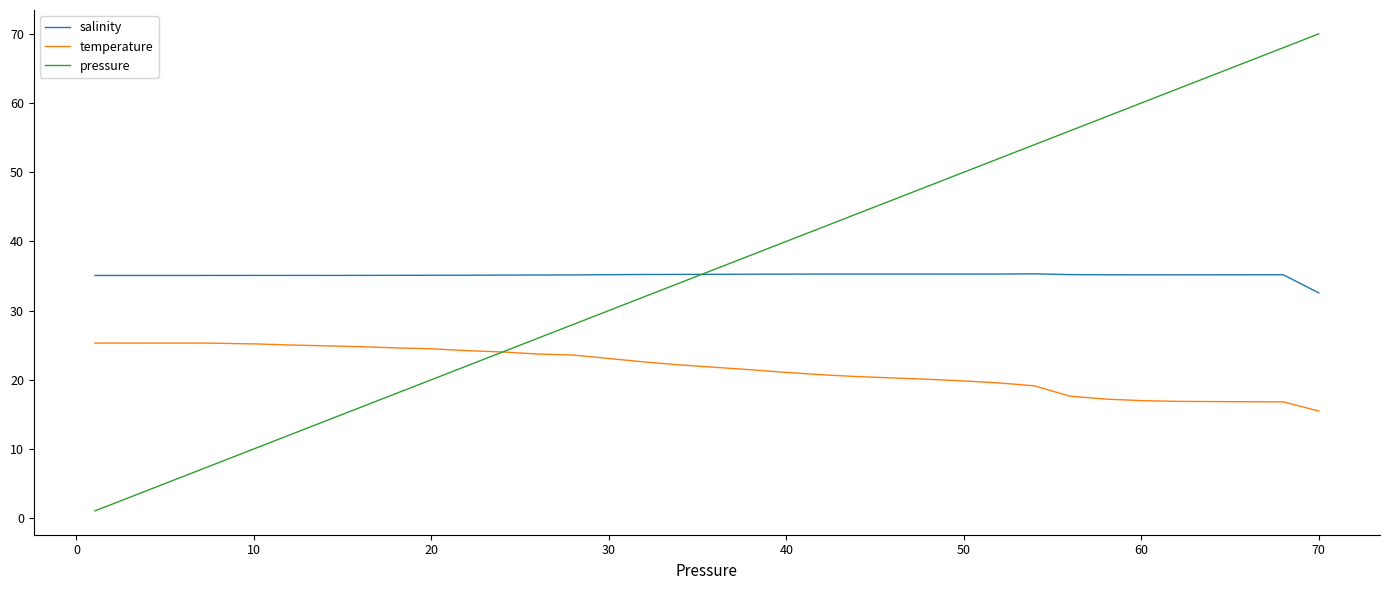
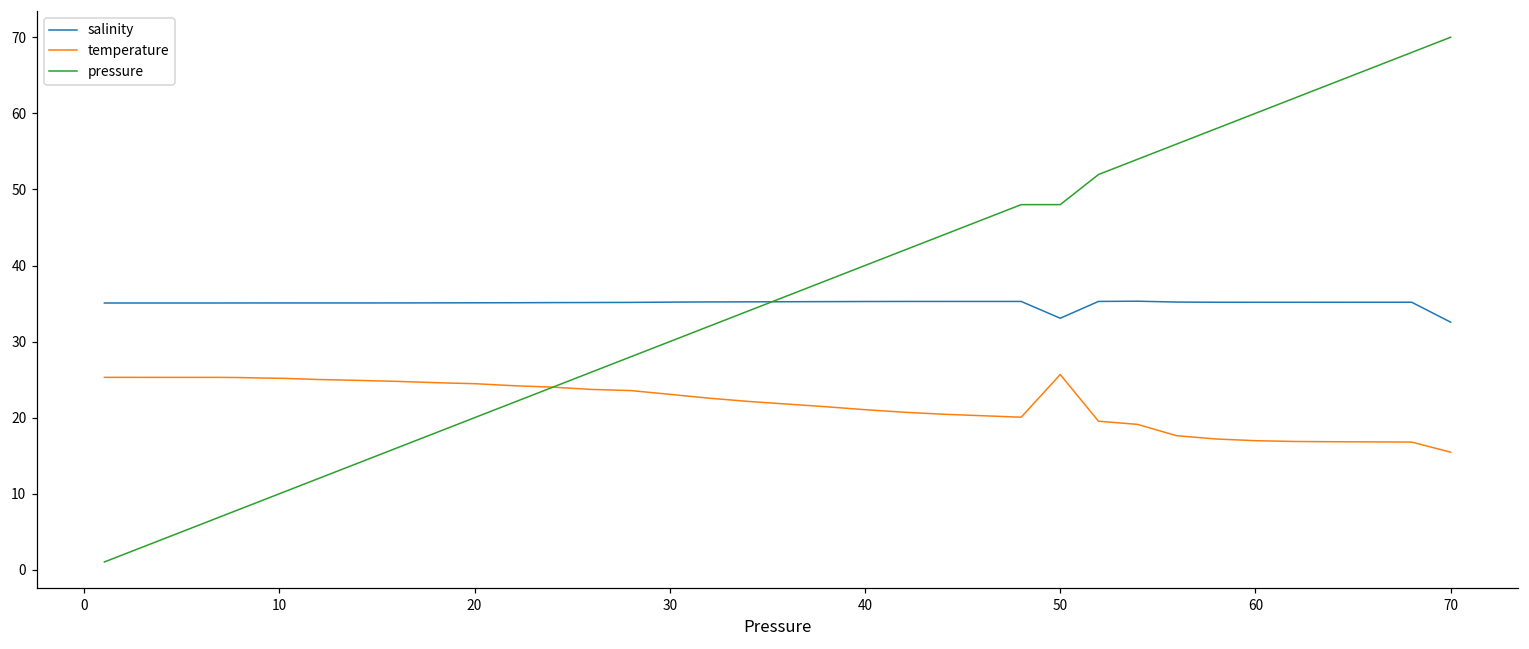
  {
    "salinity": {
-     "50": 35,
+     "50": 33,
      "70": 33
    },
    "temperature": {
-     "50": 20,
+     "50": 26,
      "70": 15
    },
    "pressure": {
-     "50": 50,
+     "50": 48,
      "70": 70
    }
  }
